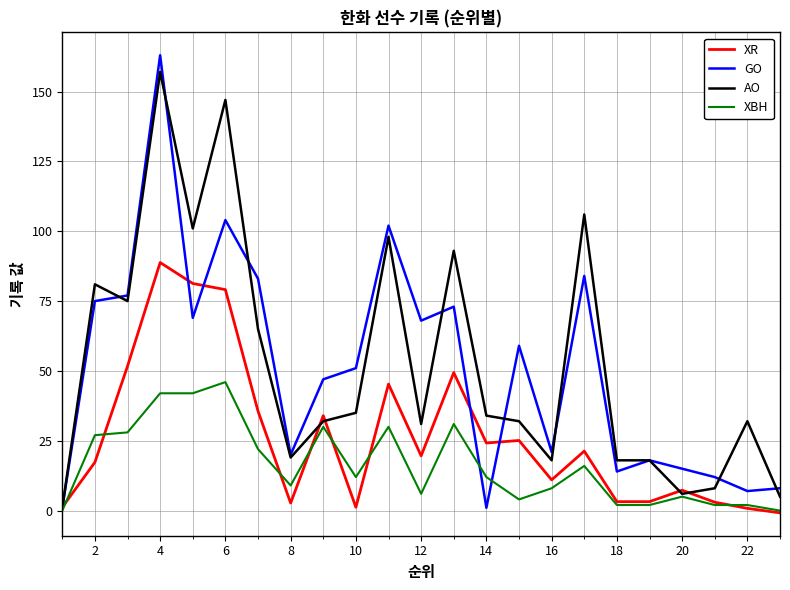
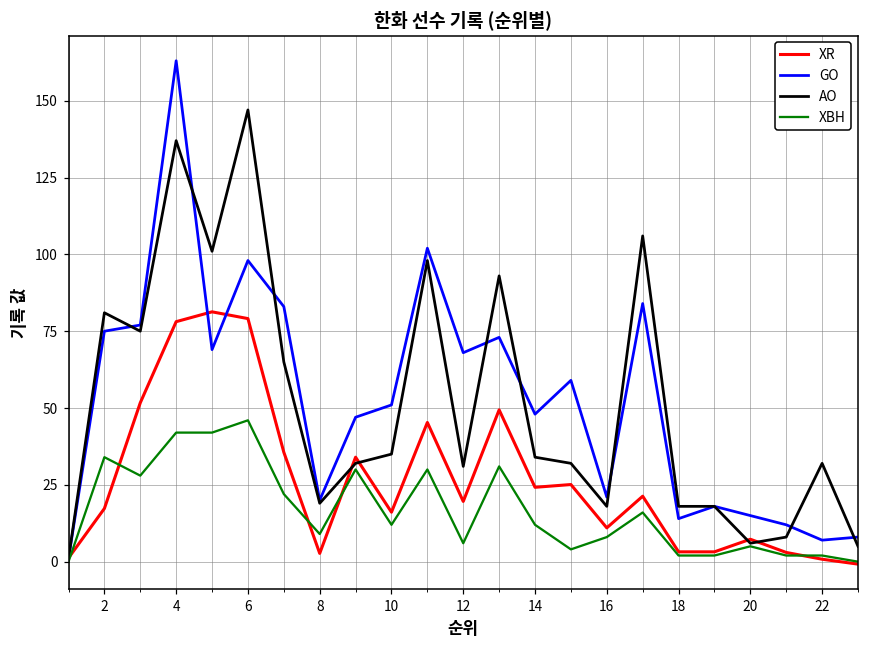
  {
    "XR": {
      "2": 17,
-     "4": 89,
+     "4": 78,
      "6": 79,
      "8": 3,
-     "10": 1,
+     "10": 16,
      "12": 20,
      "14": 24,
      "16": 11,
      "18": 3,
      "20": 7,
      "22": 1
    },
    "GO": {
      "2": 75,
      "4": 163,
-     "6": 104,
+     "6": 98,
      "8": 20,
      "10": 51,
      "12": 68,
-     "14": 1,
+     "14": 48,
      "16": 21,
      "18": 14,
      "20": 15,
      "22": 7
    },
    "AO": {
      "2": 81,
-     "4": 157,
+     "4": 137,
      "6": 147,
      "8": 19,
      "10": 35,
      "12": 31,
      "14": 34,
      "16": 18,
      "18": 18,
      "20": 6,
      "22": 32
    },
    "XBH": {
-     "2": 27,
+     "2": 34,
      "4": 42,
      "6": 46,
      "8": 9,
      "10": 12,
      "12": 6,
      "14": 12,
      "16": 8,
      "18": 2,
      "20": 5,
      "22": 2
    }
  }
